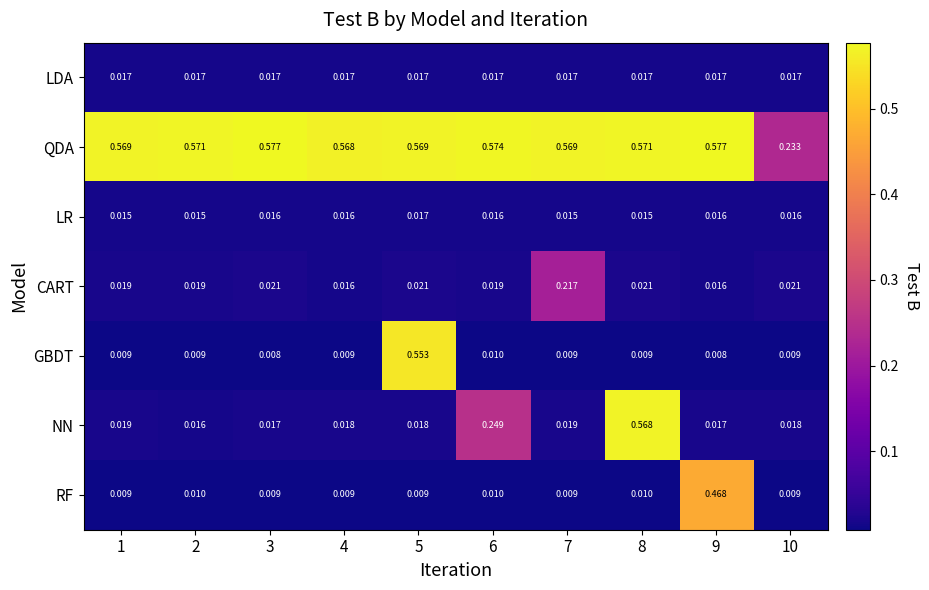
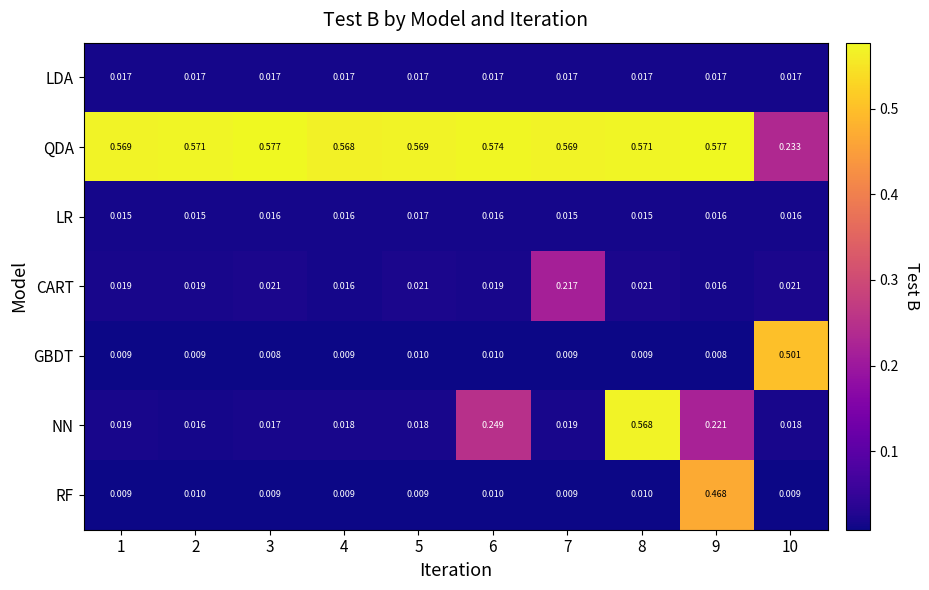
  {
    "LDA": {
      "1": 0.017,
      "2": 0.017,
      "3": 0.017,
      "4": 0.017,
      "5": 0.017,
      "6": 0.017,
      "7": 0.017,
      "8": 0.017,
      "9": 0.017,
      "10": 0.017
    },
    "QDA": {
      "1": 0.569,
      "2": 0.571,
      "3": 0.577,
      "4": 0.568,
      "5": 0.569,
      "6": 0.574,
      "7": 0.569,
      "8": 0.571,
      "9": 0.577,
      "10": 0.233
    },
    "LR": {
      "1": 0.015,
      "2": 0.015,
      "3": 0.016,
      "4": 0.016,
      "5": 0.017,
      "6": 0.016,
      "7": 0.015,
      "8": 0.015,
      "9": 0.016,
      "10": 0.016
    },
    "CART": {
      "1": 0.019,
      "2": 0.019,
      "3": 0.021,
      "4": 0.016,
      "5": 0.021,
      "6": 0.019,
      "7": 0.217,
      "8": 0.021,
      "9": 0.016,
      "10": 0.021
    },
    "GBDT": {
      "1": 0.009,
      "2": 0.009,
      "3": 0.008,
      "4": 0.009,
-     "5": 0.553,
+     "5": 0.010,
      "6": 0.010,
      "7": 0.009,
      "8": 0.009,
      "9": 0.008,
-     "10": 0.009
+     "10": 0.501
    },
    "NN": {
      "1": 0.019,
      "2": 0.016,
      "3": 0.017,
      "4": 0.018,
      "5": 0.018,
      "6": 0.249,
      "7": 0.019,
      "8": 0.568,
-     "9": 0.017,
+     "9": 0.221,
      "10": 0.018
    },
    "RF": {
      "1": 0.009,
      "2": 0.010,
      "3": 0.009,
      "4": 0.009,
      "5": 0.009,
      "6": 0.010,
      "7": 0.009,
      "8": 0.010,
      "9": 0.468,
      "10": 0.009
    }
  }
